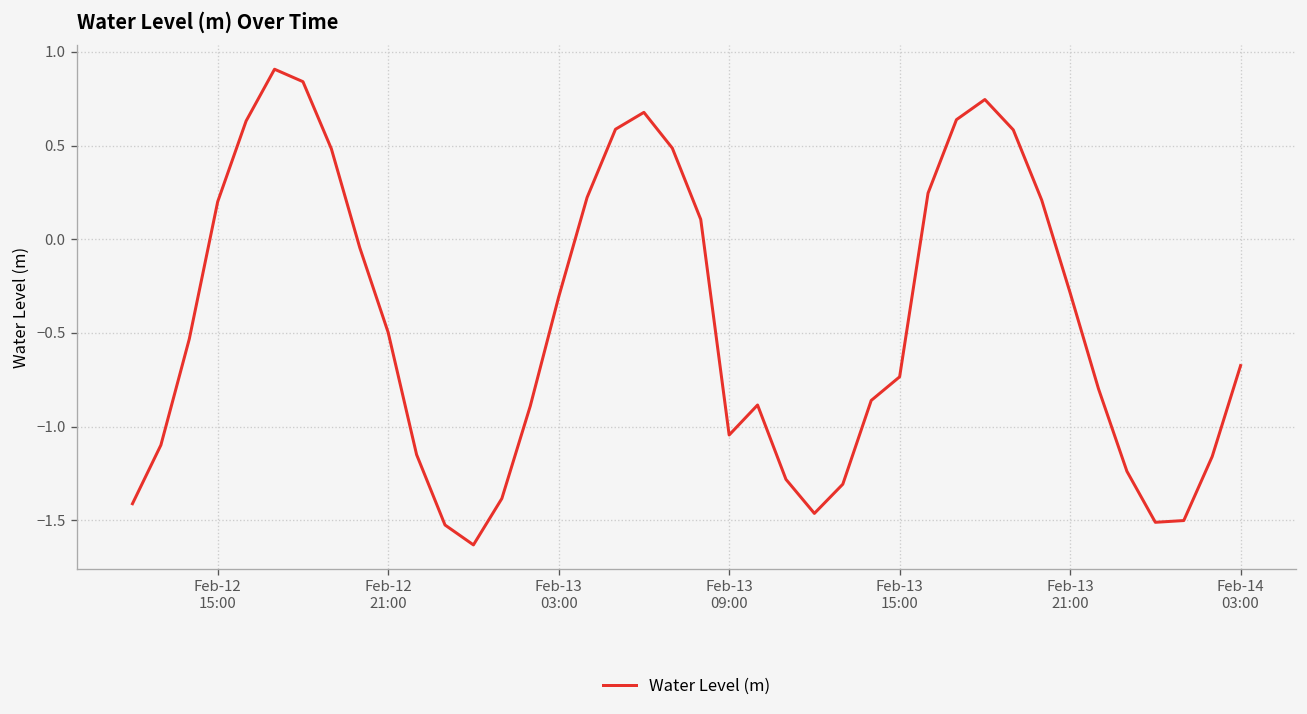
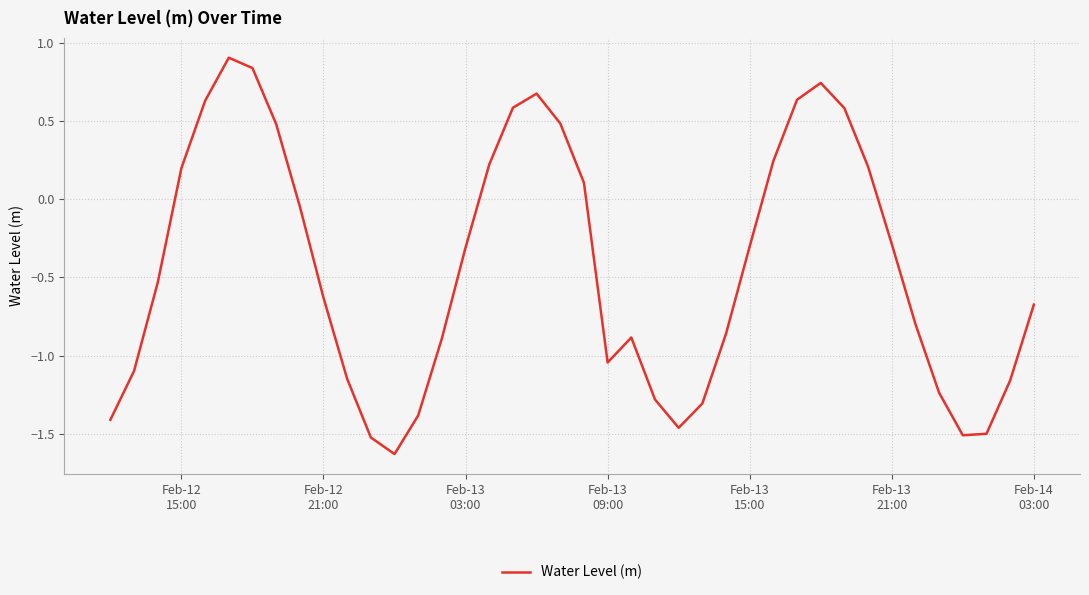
  {
    "Feb-12 15:00": 0.20,
-   "Feb-12 21:00": -0.50,
+   "Feb-12 21:00": -0.63,
    "Feb-13 03:00": -0.31,
    "Feb-13 09:00": -1.04,
-   "Feb-13 15:00": -0.73,
+   "Feb-13 15:00": -0.30,
    "Feb-13 21:00": -0.29,
    "Feb-14 03:00": -0.67
  }
